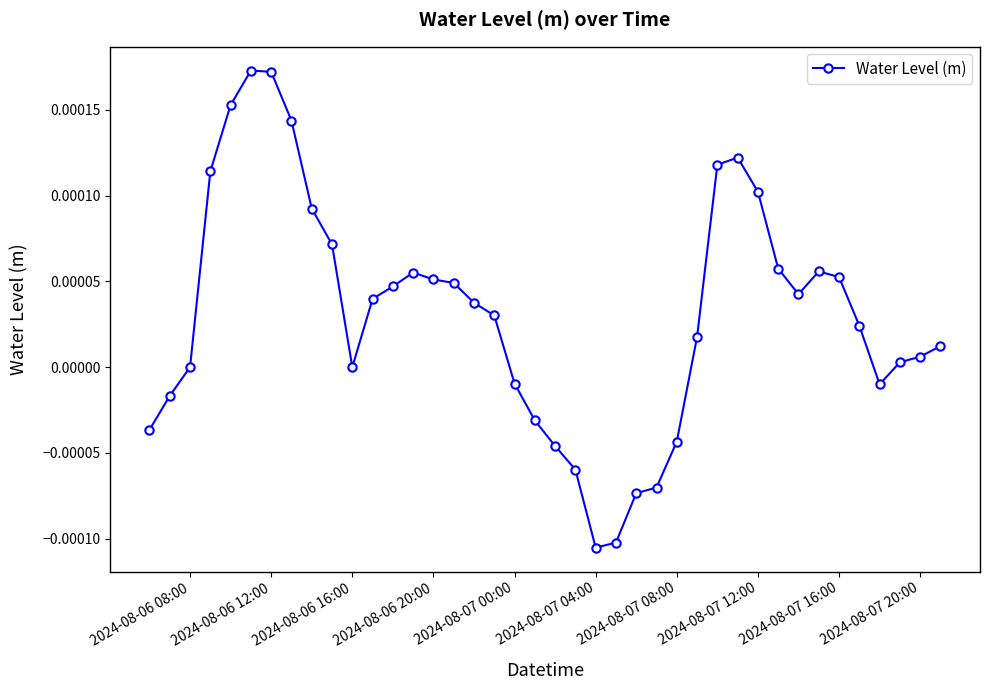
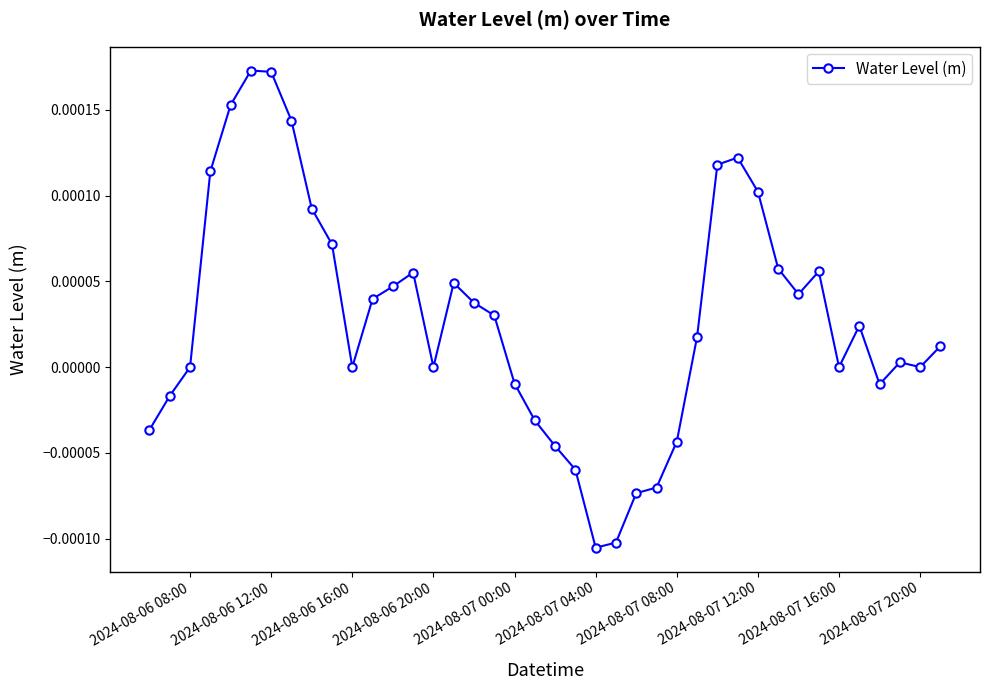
  {
    "2024-08-06 08:00": 0.00000,
    "2024-08-06 12:00": 0.000172,
    "2024-08-06 16:00": 0.00000,
-   "2024-08-06 20:00": 0.0001,
+   "2024-08-06 20:00": 0.0000,
    "2024-08-07 00:00": -0.00001,
    "2024-08-07 04:00": -0.000105,
    "2024-08-07 08:00": -0.000043,
    "2024-08-07 12:00": 0.000102,
-   "2024-08-07 16:00": 0.0001,
-   "2024-08-07 20:00": 0.00001
+   "2024-08-07 16:00": 0.0000,
+   "2024-08-07 20:00": 0.00000
  }
